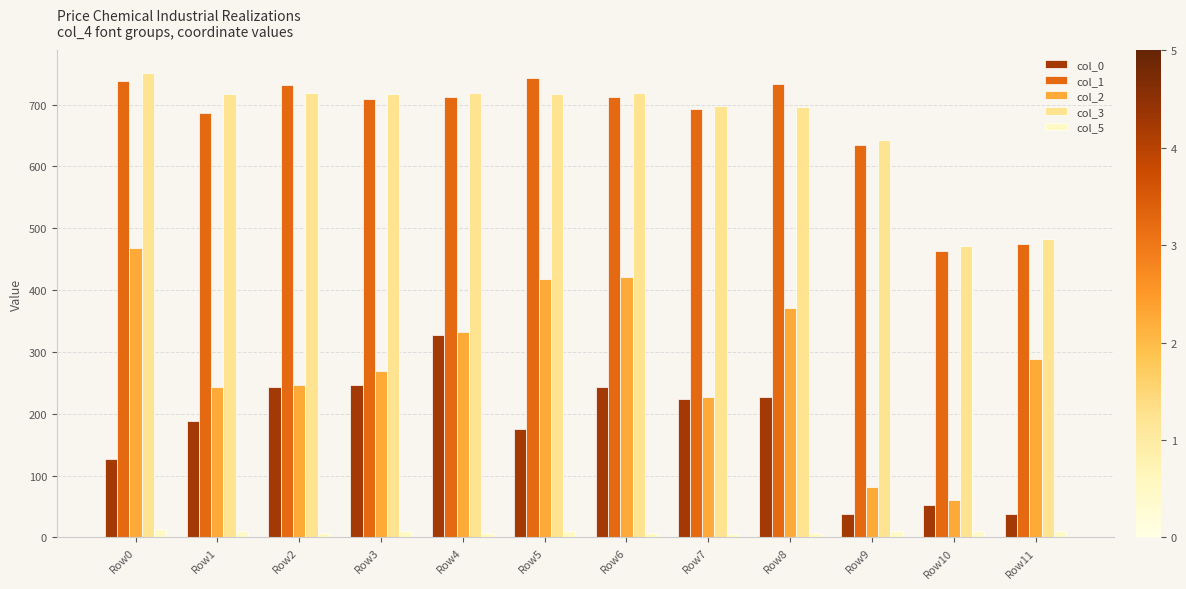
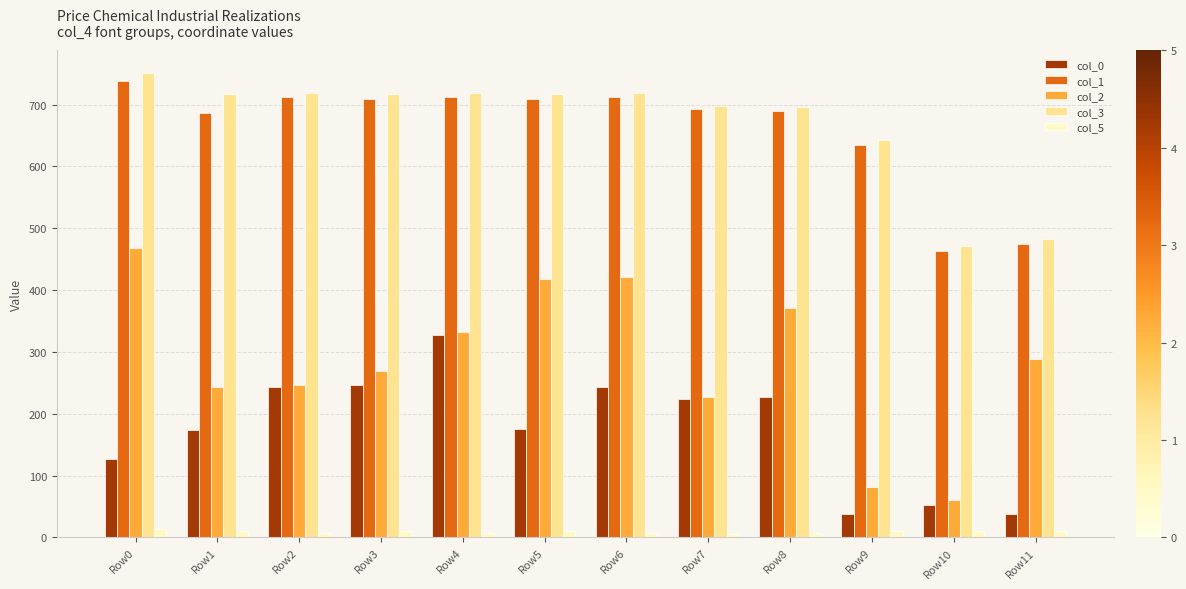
  {
    "col_0": {
      "Row0": 130,
-     "Row1": 190,
+     "Row1": 170,
      "Row2": 240,
      "Row3": 250,
      "Row4": 330,
      "Row5": 170,
      "Row6": 240,
      "Row7": 220,
      "Row8": 230,
      "Row9": 40,
      "Row10": 50,
      "Row11": 40
    },
    "col_1": {
      "Row0": 740,
      "Row1": 690,
-     "Row2": 730,
+     "Row2": 710,
      "Row3": 710,
      "Row4": 710,
-     "Row5": 740,
+     "Row5": 710,
      "Row6": 710,
      "Row7": 690,
-     "Row8": 730,
+     "Row8": 690,
      "Row9": 630,
      "Row10": 460,
      "Row11": 470
    },
    "col_2": {
      "Row0": 470,
      "Row1": 240,
      "Row2": 250,
      "Row3": 270,
      "Row4": 330,
      "Row5": 420,
      "Row6": 420,
      "Row7": 230,
      "Row8": 370,
      "Row9": 80,
      "Row10": 60,
      "Row11": 290
    }
  }
